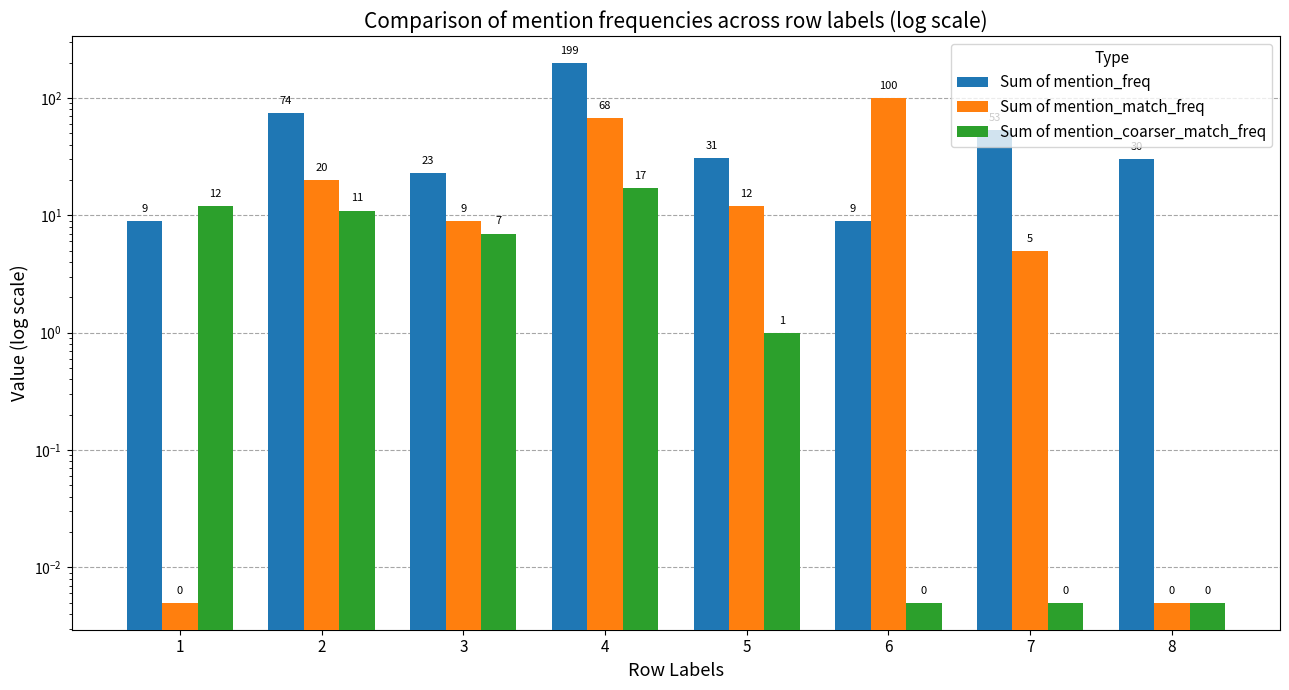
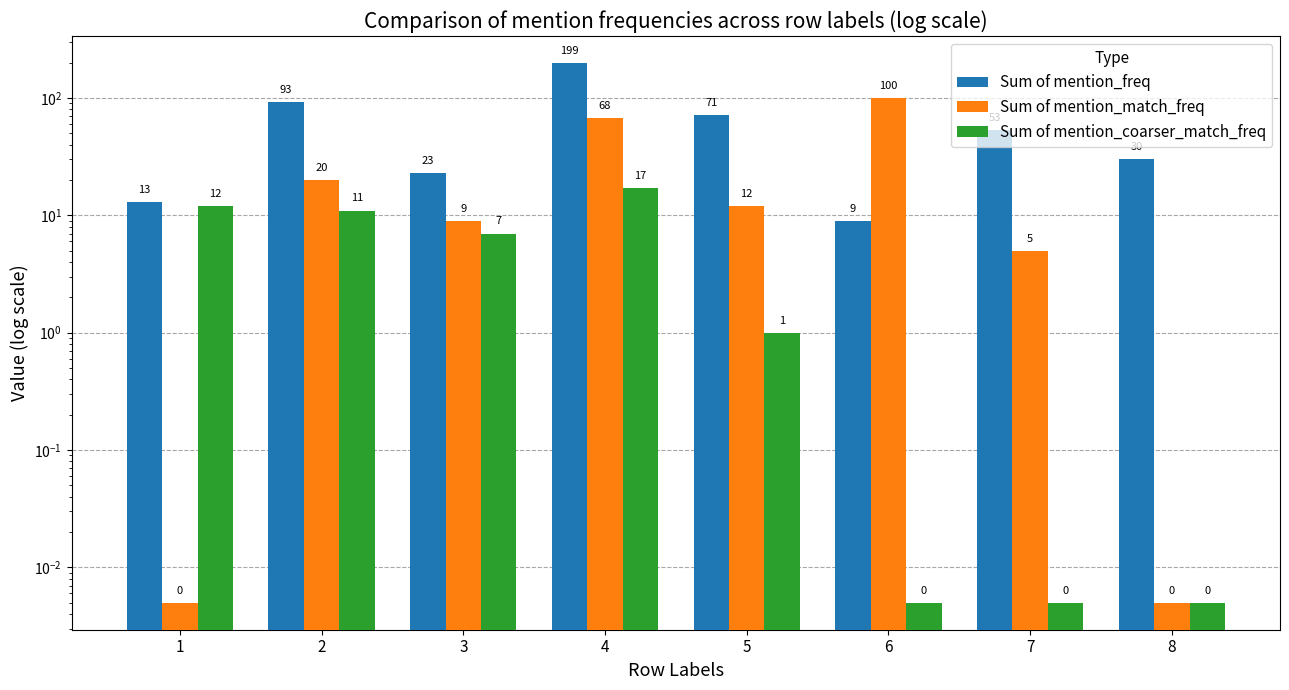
  {
    "Sum of mention_freq": {
-     "1": 9,
-     "2": 74,
+     "1": 13,
+     "2": 93,
      "3": 23,
      "4": 199,
-     "5": 31,
+     "5": 71,
      "6": 9
    },
    "Sum of mention_match_freq": {
      "1": 0,
      "2": 20,
      "3": 9,
      "4": 68,
      "5": 12,
      "6": 100,
      "7": 5,
      "8": 0
    },
    "Sum of mention_coarser_match_freq": {
      "1": 12,
      "2": 11,
      "3": 7,
      "4": 17,
      "5": 1,
      "6": 0,
      "7": 0,
      "8": 0
    }
  }
